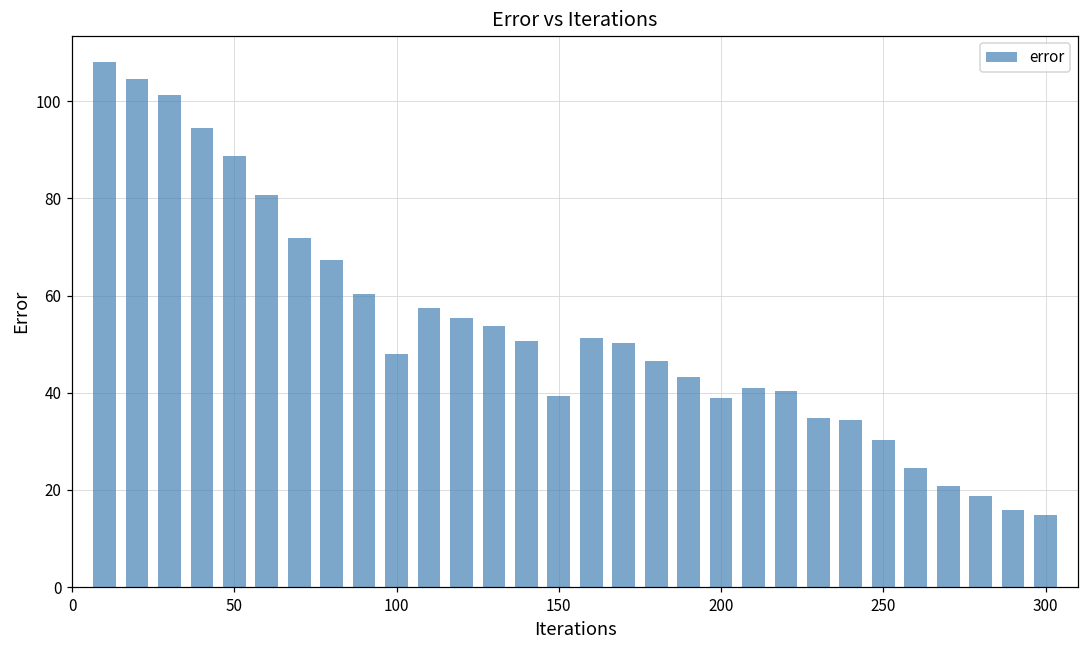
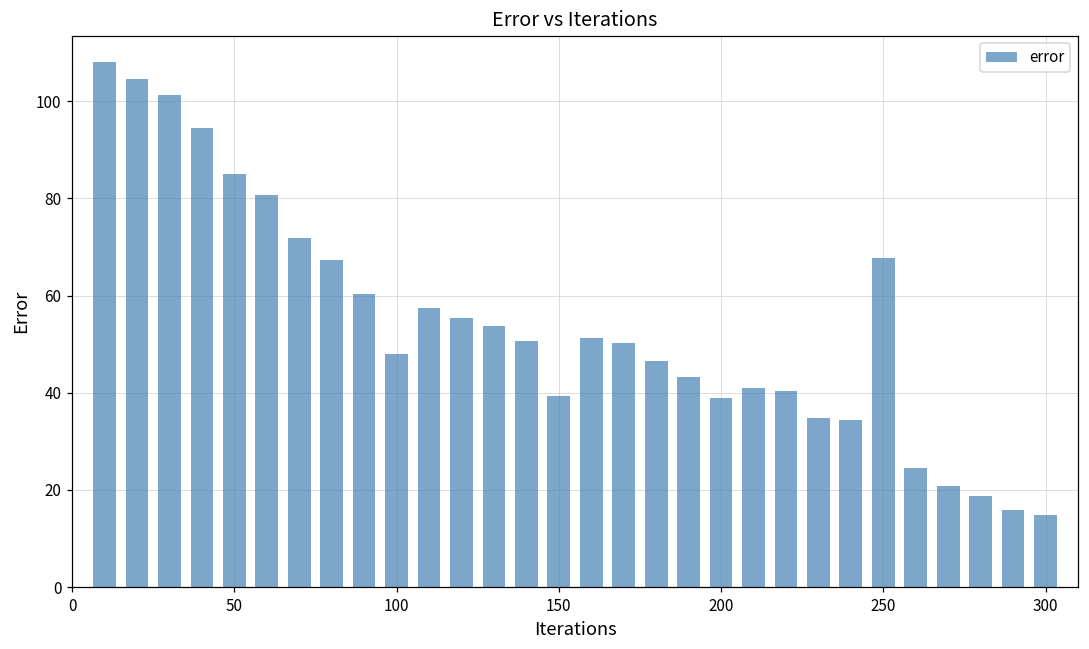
  {
-   "50": 89,
+   "50": 85,
    "100": 48,
    "150": 39,
    "200": 39,
-   "250": 30,
+   "250": 68,
    "300": 15
  }
